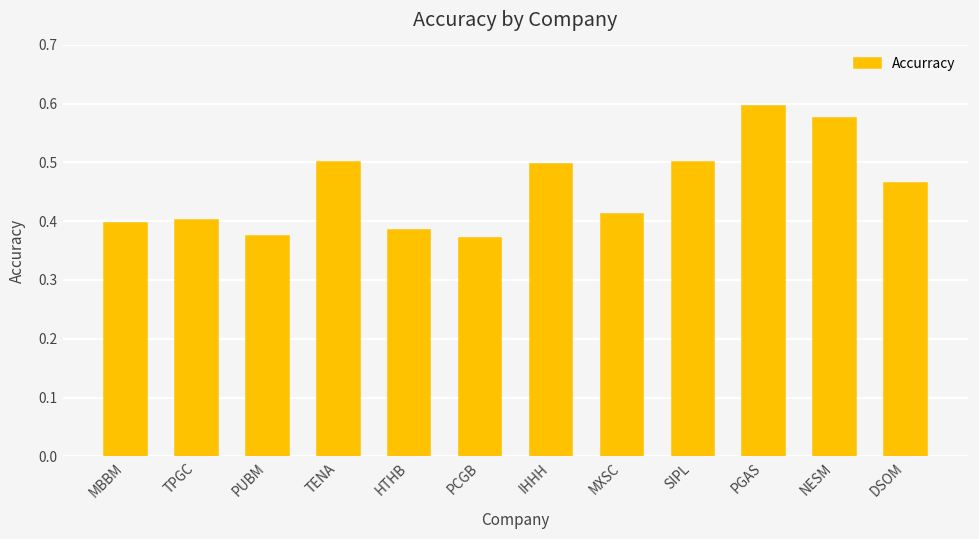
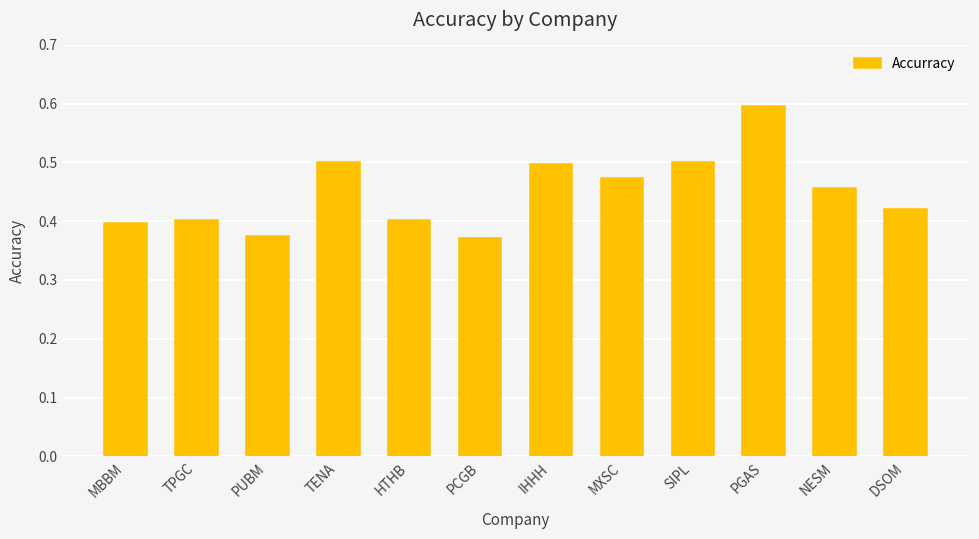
  {
    "MBBM": 0.40,
    "TPGC": 0.40,
    "PUBM": 0.38,
    "TENA": 0.50,
-   "HTHB": 0.39,
+   "HTHB": 0.40,
    "PCGB": 0.37,
    "IHHH": 0.50,
-   "MXSC": 0.41,
+   "MXSC": 0.47,
    "SIPL": 0.50,
    "PGAS": 0.60,
-   "NESM": 0.58,
-   "DSOM": 0.47
+   "NESM": 0.46,
+   "DSOM": 0.42
  }
